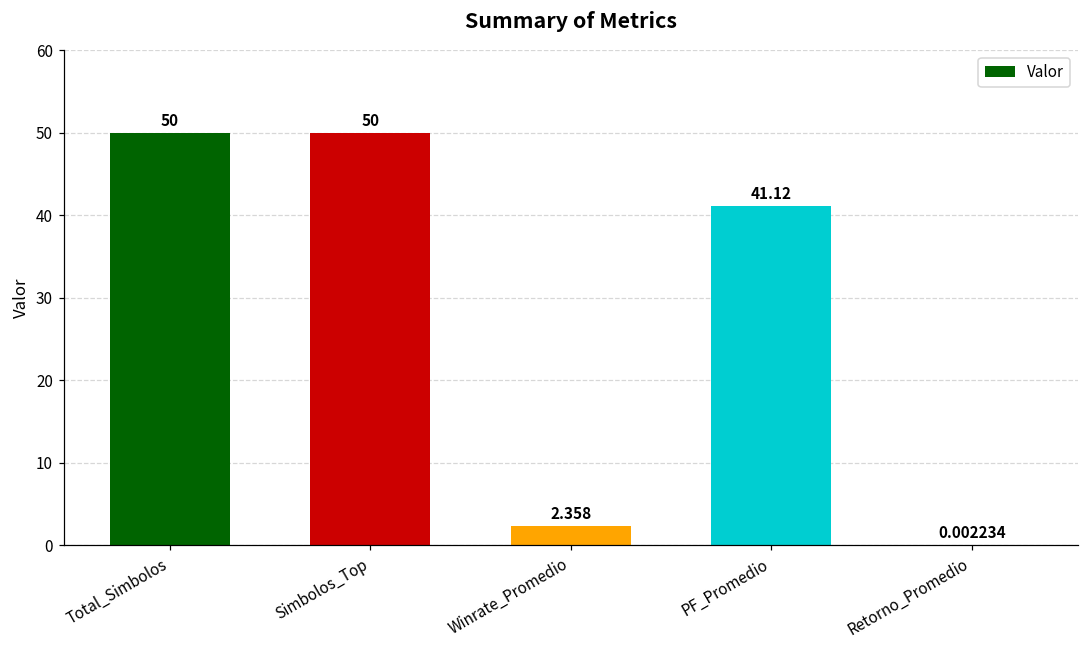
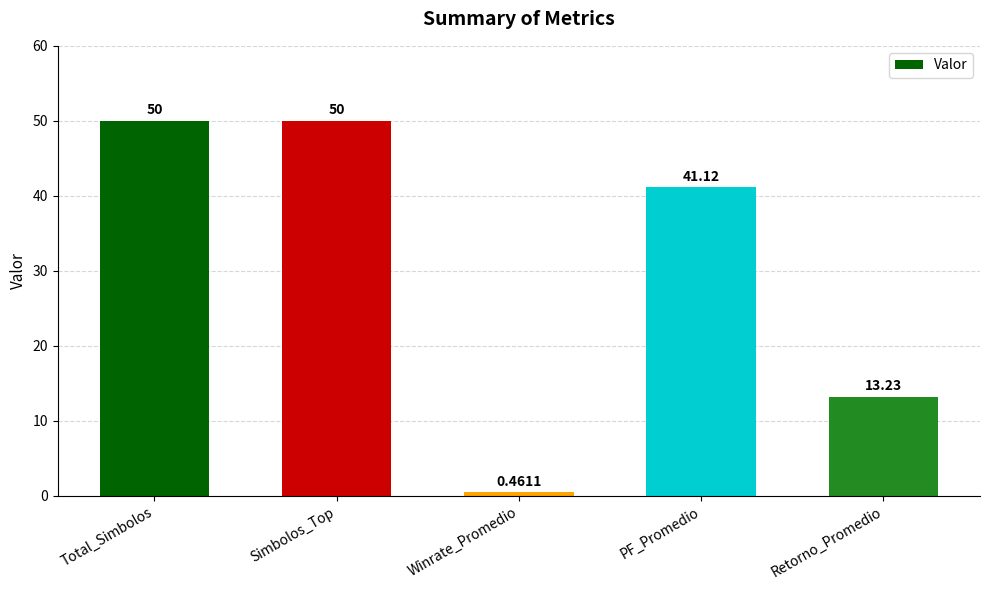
  {
    "Total_Simbolos": 50,
    "Simbolos_Top": 50,
-   "Winrate_Promedio": 2.358,
+   "Winrate_Promedio": 0.4611,
    "PF_Promedio": 41.12,
-   "Retorno_Promedio": 0.002234
+   "Retorno_Promedio": 13.23
  }
